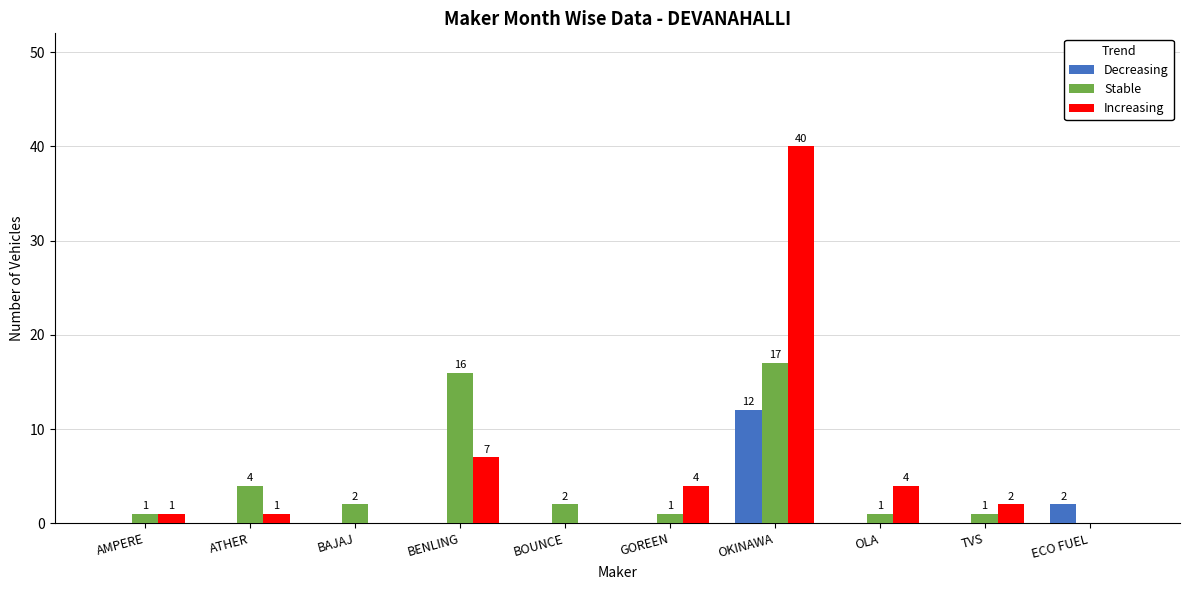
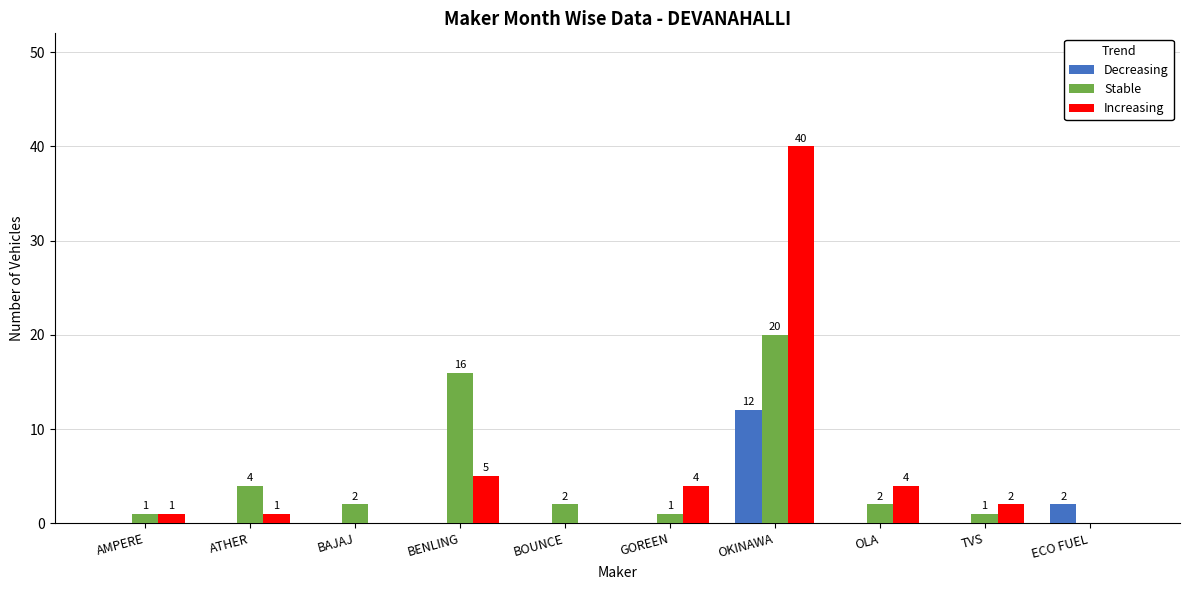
  {
    "Decreasing": {
      "OKINAWA": 12,
      "ECO FUEL": 2
    },
    "Stable": {
      "AMPERE": 1,
      "ATHER": 4,
      "BAJAJ": 2,
      "BENLING": 16,
      "BOUNCE": 2,
      "GOREEN": 1,
-     "OKINAWA": 17,
-     "OLA": 1,
+     "OKINAWA": 20,
+     "OLA": 2,
      "TVS": 1
    },
    "Increasing": {
      "AMPERE": 1,
      "ATHER": 1,
-     "BENLING": 7,
+     "BENLING": 5,
      "GOREEN": 4,
      "OKINAWA": 40,
      "OLA": 4,
      "TVS": 2
    }
  }
